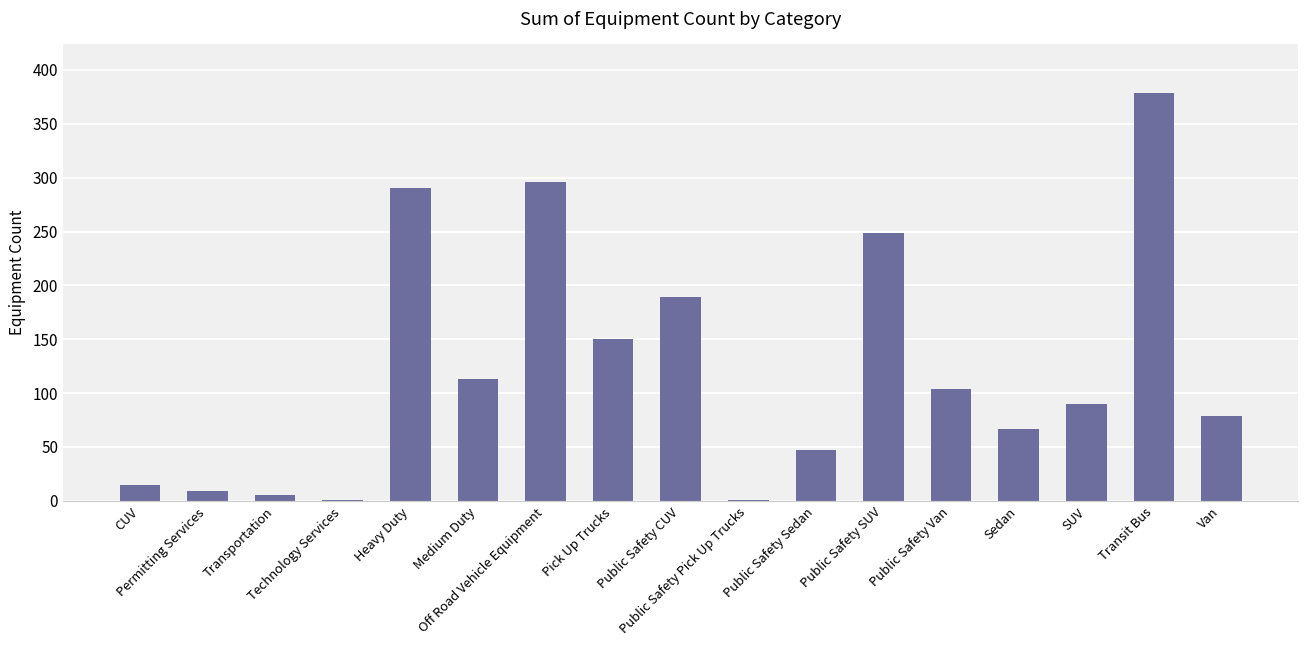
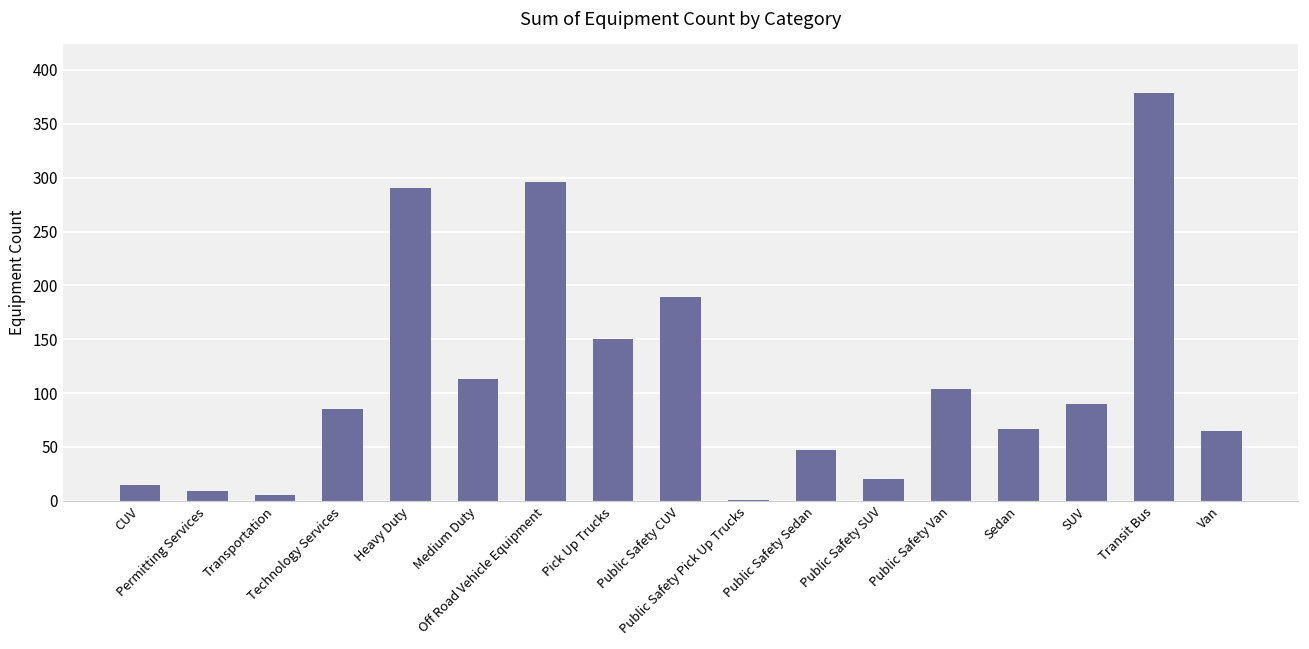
  {
    "CUV": 20,
    "Permitting Services": 10,
    "Transportation": 10,
-   "Technology Services": 0,
+   "Technology Services": 90,
    "Heavy Duty": 290,
    "Medium Duty": 110,
    "Off Road Vehicle Equipment": 300,
    "Pick Up Trucks": 150,
    "Public Safety CUV": 190,
    "Public Safety Sedan": 50,
-   "Public Safety SUV": 250,
+   "Public Safety SUV": 20,
    "Public Safety Van": 100,
    "Sedan": 70,
    "SUV": 90,
    "Transit Bus": 380,
-   "Van": 80
+   "Van": 70
  }
